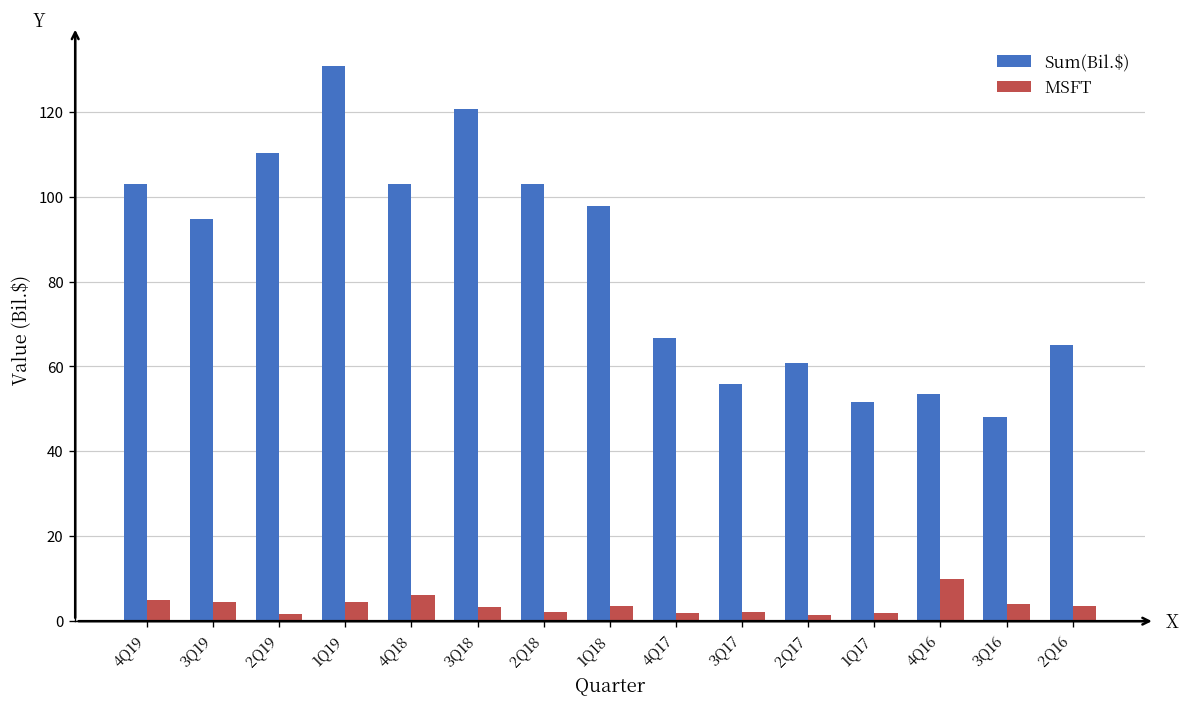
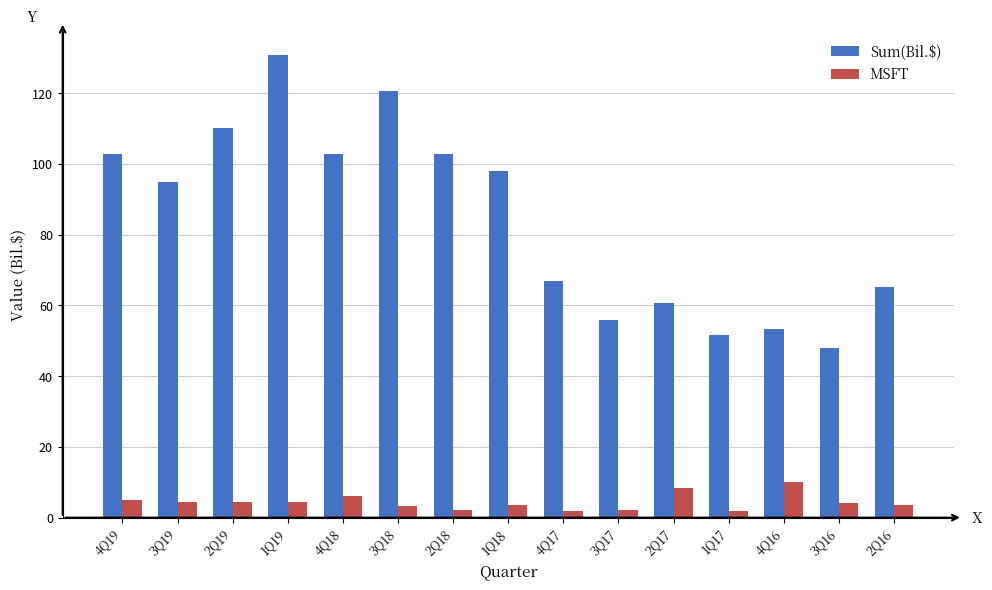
  {
    "Sum(Bil.$)": {
      "4Q19": 103,
      "3Q19": 95,
      "2Q19": 110,
      "1Q19": 131,
      "4Q18": 103,
      "3Q18": 121,
      "2Q18": 103,
      "1Q18": 98,
      "4Q17": 67,
      "3Q17": 56,
      "2Q17": 61,
      "1Q17": 52,
      "4Q16": 53,
      "3Q16": 48,
      "2Q16": 65
    },
    "MSFT": {
      "4Q19": 5,
      "3Q19": 4,
-     "2Q19": 2,
+     "2Q19": 4,
      "1Q19": 4,
      "4Q18": 6,
      "3Q18": 3,
      "2Q18": 2,
      "1Q18": 4,
      "4Q17": 2,
      "3Q17": 2,
-     "2Q17": 2,
+     "2Q17": 8,
      "1Q17": 2,
      "4Q16": 10,
      "3Q16": 4,
      "2Q16": 4
    }
  }
